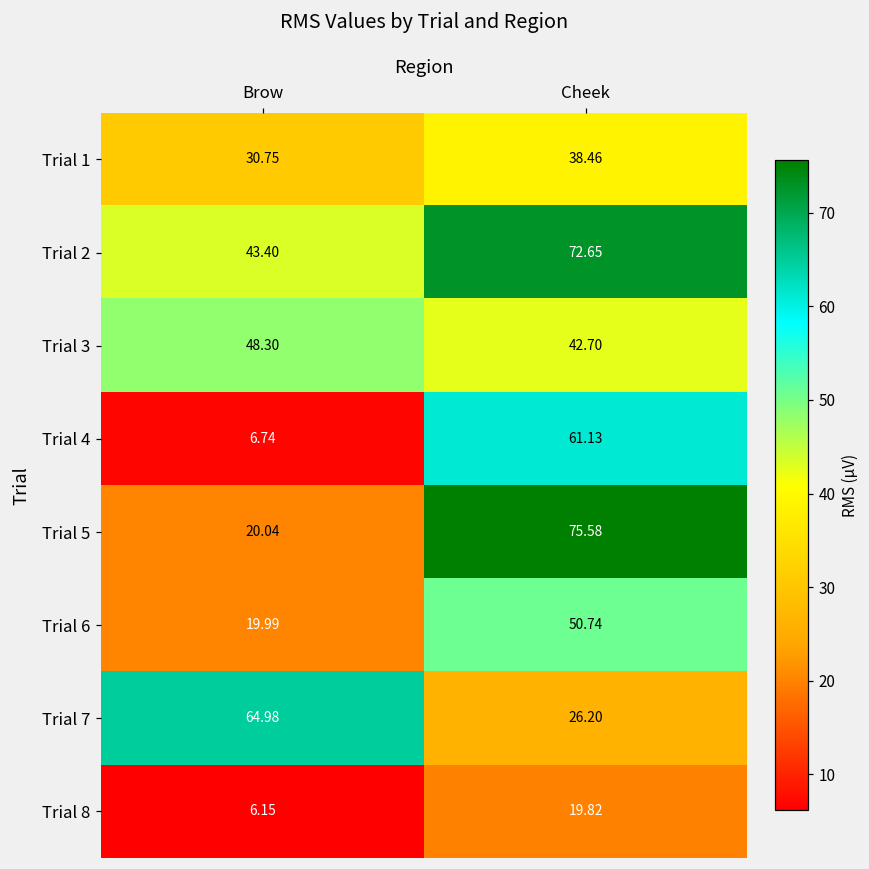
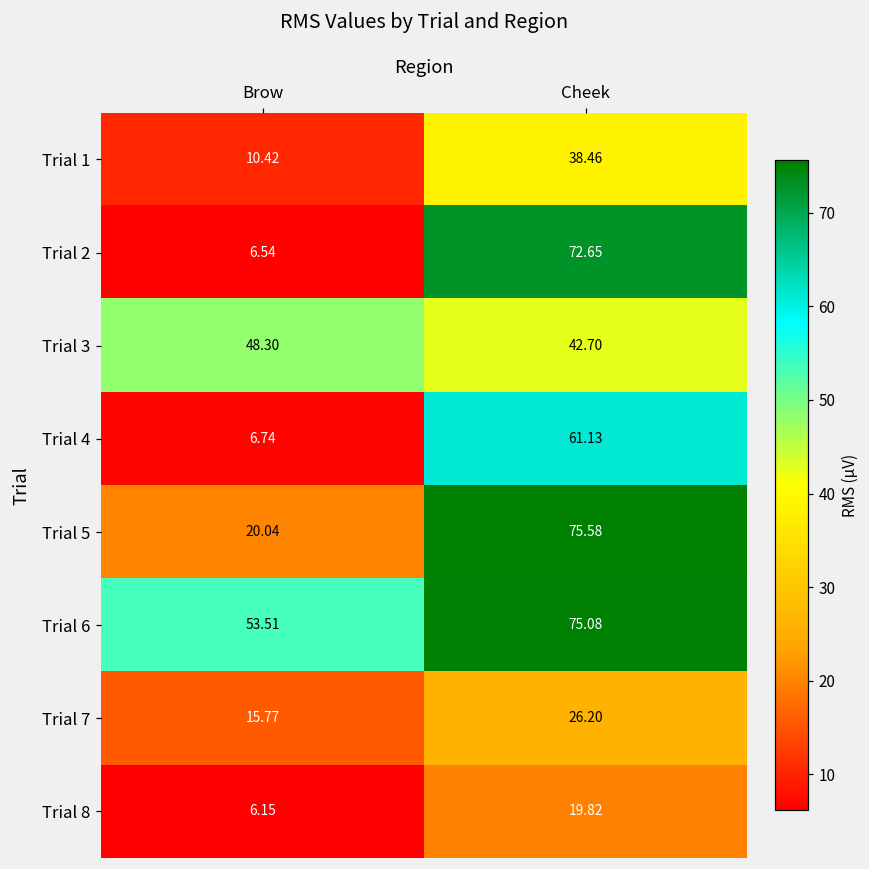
  {
    "Trial 1": {
-     "Brow": 30.75,
+     "Brow": 10.42,
      "Cheek": 38.46
    },
    "Trial 2": {
-     "Brow": 43.40,
+     "Brow": 6.54,
      "Cheek": 72.65
    },
    "Trial 3": {
      "Brow": 48.30,
      "Cheek": 42.70
    },
    "Trial 4": {
      "Brow": 6.74,
      "Cheek": 61.13
    },
    "Trial 5": {
      "Brow": 20.04,
      "Cheek": 75.58
    },
    "Trial 6": {
-     "Brow": 19.99,
-     "Cheek": 50.74
+     "Brow": 53.51,
+     "Cheek": 75.08
    },
    "Trial 7": {
-     "Brow": 64.98,
+     "Brow": 15.77,
      "Cheek": 26.20
    },
    "Trial 8": {
      "Brow": 6.15,
      "Cheek": 19.82
    }
  }
